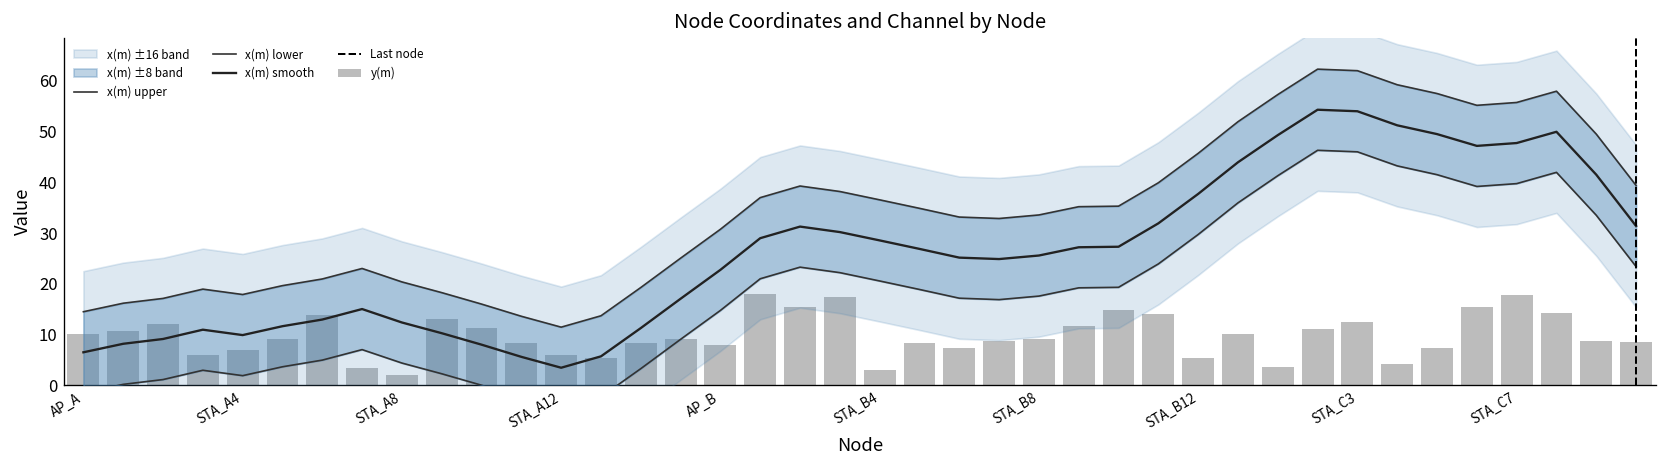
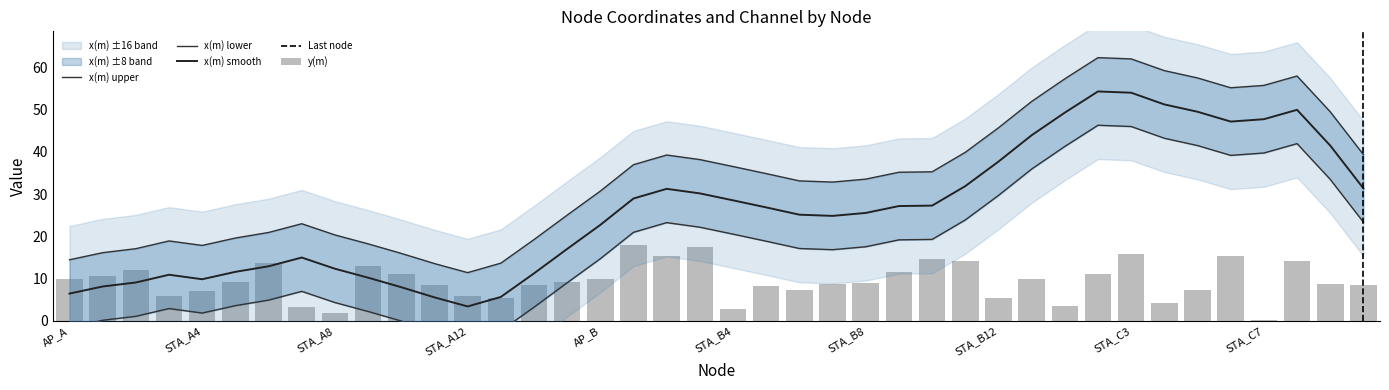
  {
    "y(m)": {
      "AP_A": 10,
      "STA_A4": 7,
      "STA_A8": 2,
      "STA_A12": 6,
-     "AP_B": 8,
+     "AP_B": 10,
      "STA_B4": 3,
      "STA_B8": 9,
      "STA_B12": 5,
-     "STA_C3": 12,
-     "STA_C7": 18
+     "STA_C3": 16,
+     "STA_C7": 0
    }
  }
